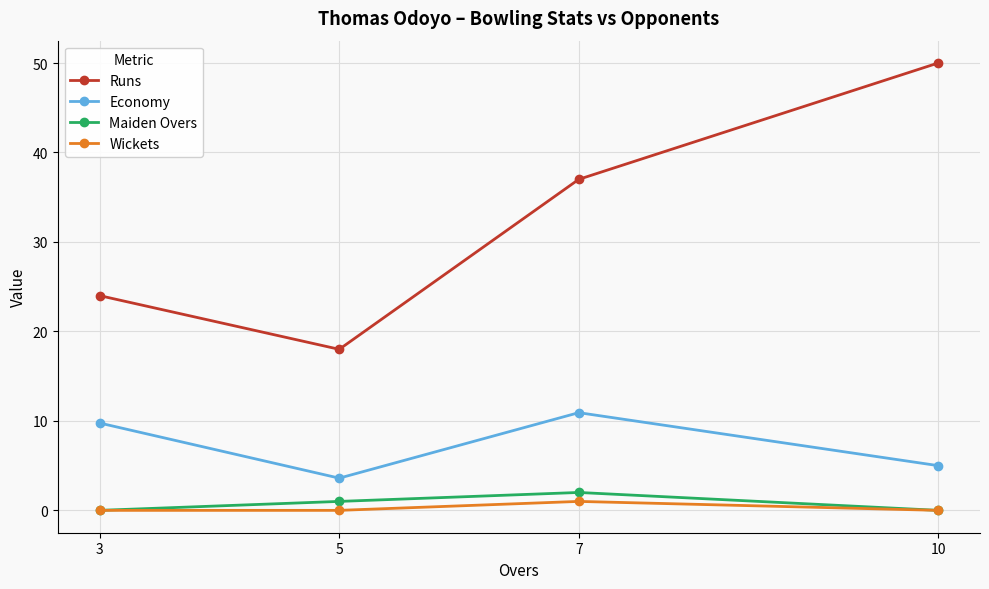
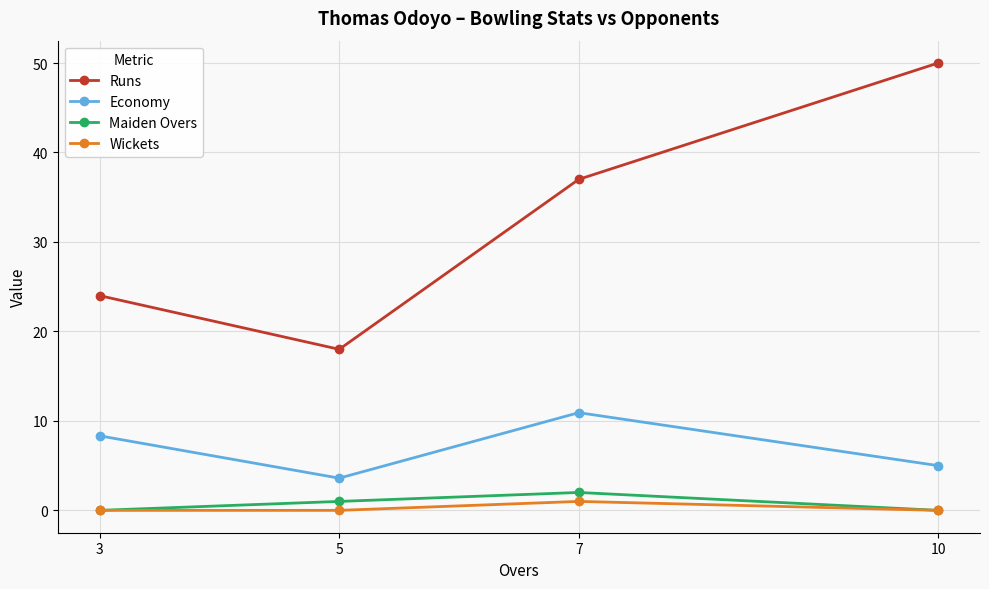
  {
    "Runs": {
      "3": 24,
      "5": 18,
      "7": 37,
      "10": 50
    },
    "Economy": {
-     "3": 10,
+     "3": 8,
      "5": 4,
      "7": 11,
      "10": 5
    },
    "Maiden Overs": {
      "5": 1,
      "7": 2
    },
    "Wickets": {
      "5": 0,
      "7": 1
    }
  }
